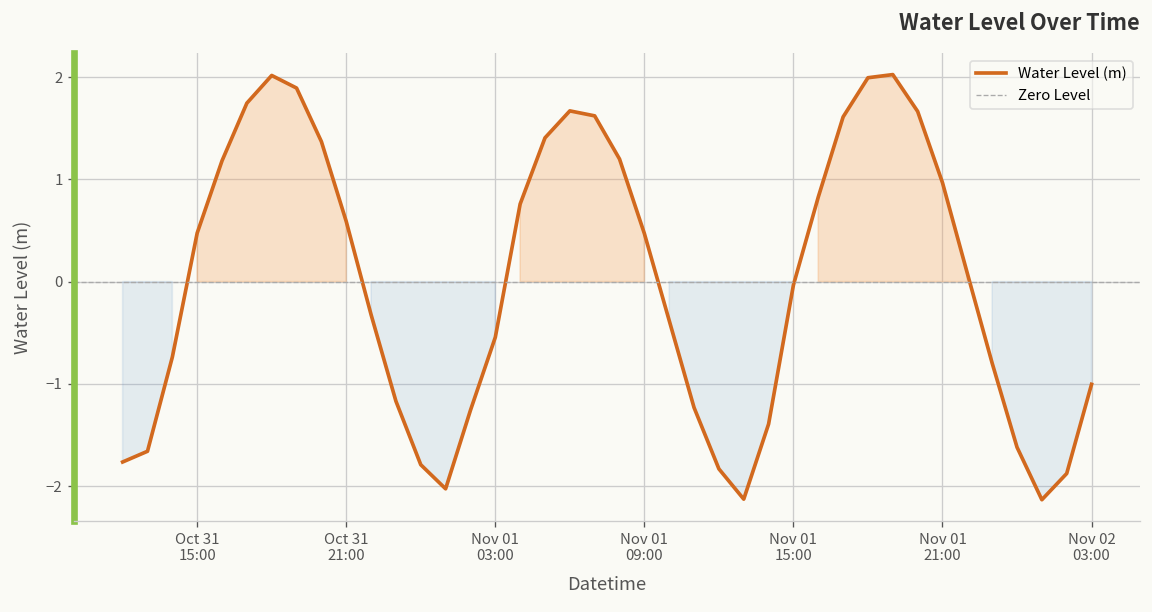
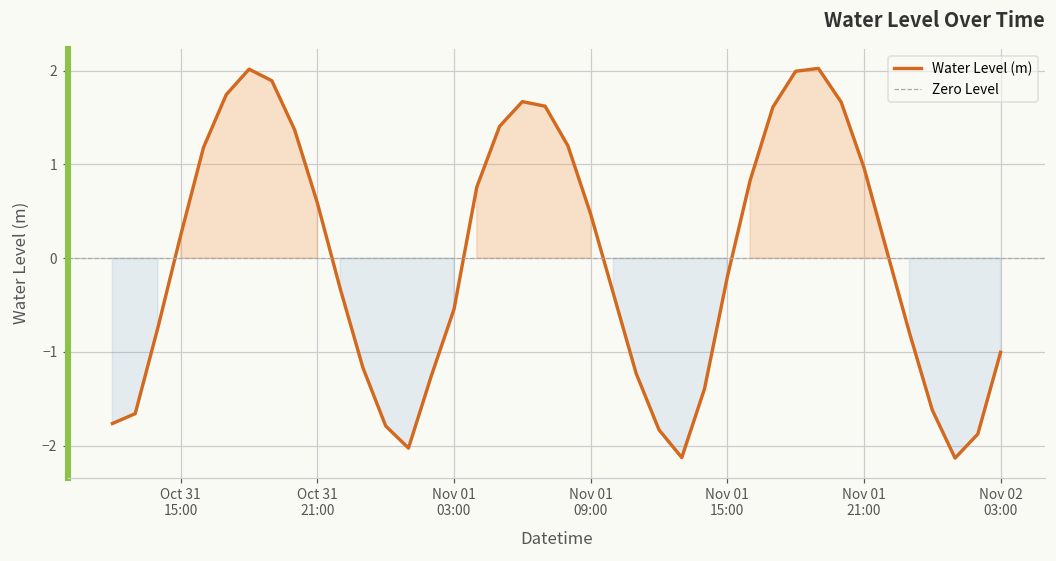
  {
-   "Oct 31 15:00": 0.5,
+   "Oct 31 15:00": 0.2,
    "Oct 31 21:00": 0.6,
    "Nov 01 03:00": -0.5,
    "Nov 01 09:00": 0.5,
-   "Nov 01 15:00": 0.0,
+   "Nov 01 15:00": -0.2,
    "Nov 01 21:00": 1.0,
    "Nov 02 03:00": -1.0
  }
